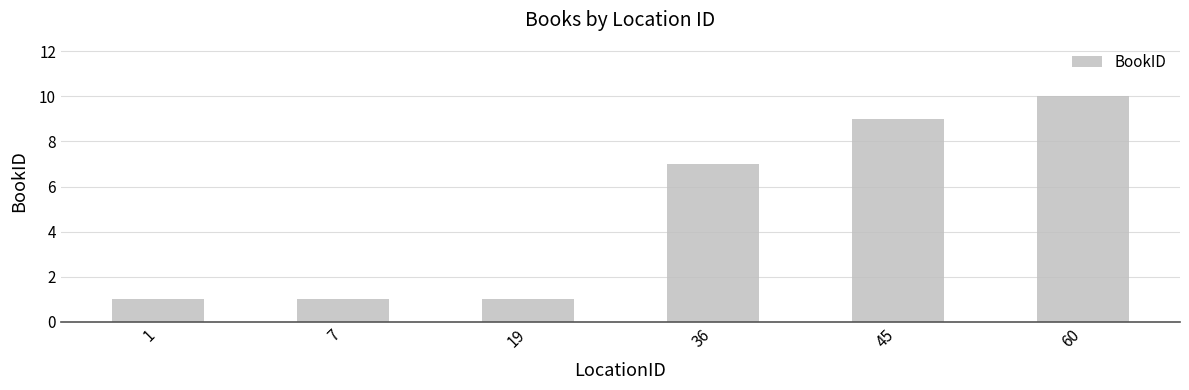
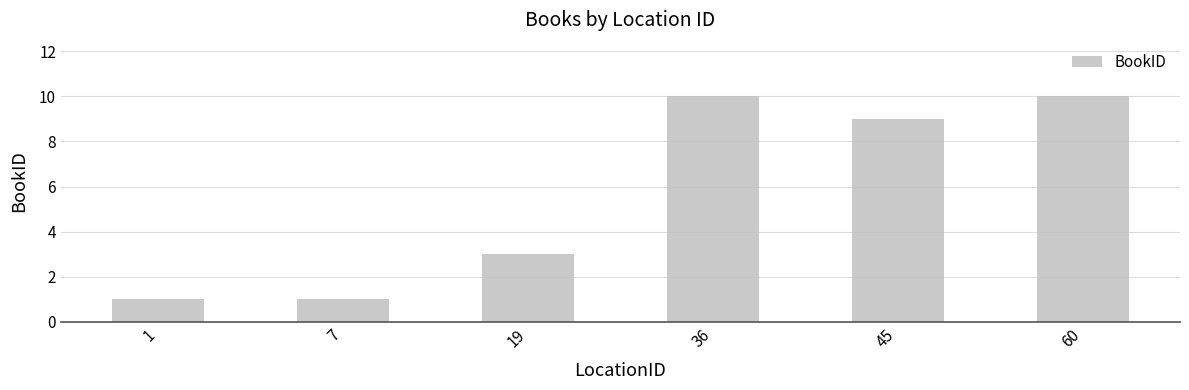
  {
    "1": 1,
    "7": 1,
-   "19": 1,
-   "36": 7,
+   "19": 3,
+   "36": 10,
    "45": 9,
    "60": 10
  }
